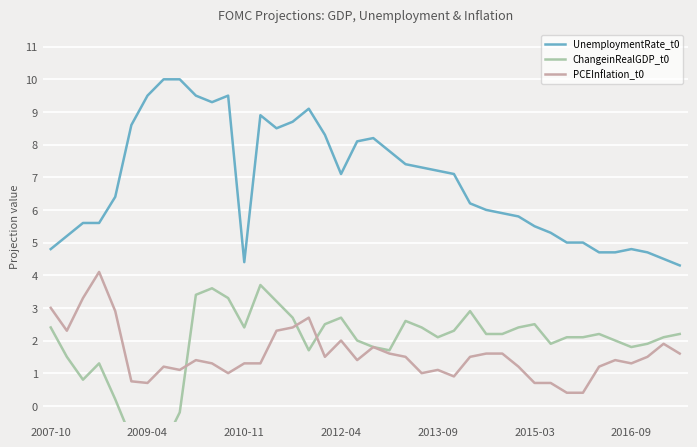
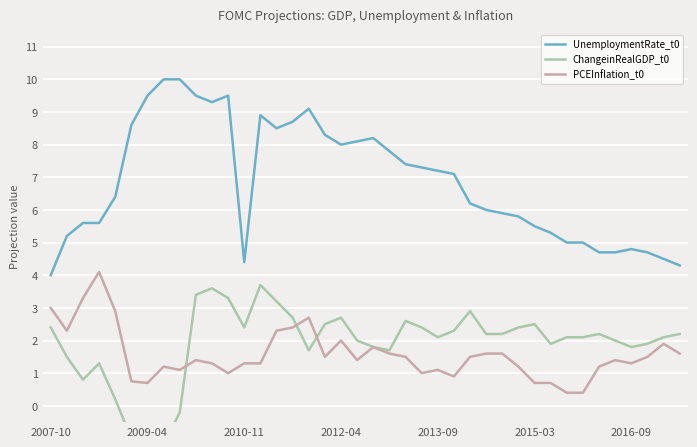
  {
    "UnemploymentRate_t0": {
-     "2007-10": 4.8,
+     "2007-10": 4.0,
      "2009-04": 9.5,
      "2010-11": 4.4,
-     "2012-04": 7.1,
+     "2012-04": 8.0,
      "2013-09": 7.2,
      "2015-03": 5.5,
      "2016-09": 4.8
    }
  }
